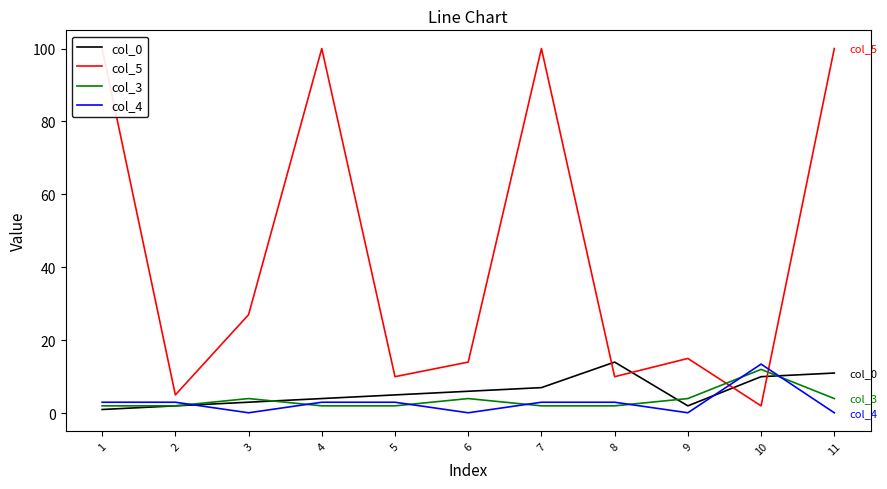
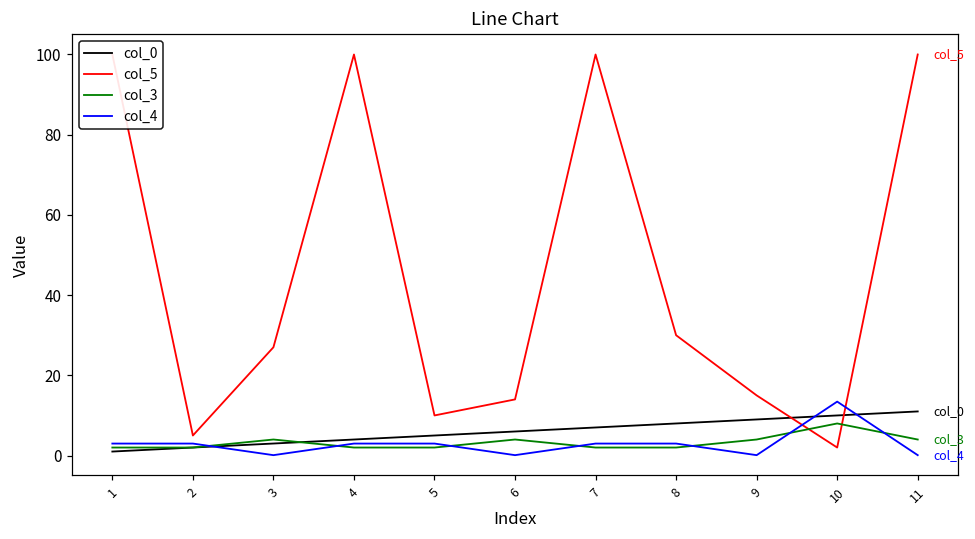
  {
    "col_0": {
      "1": 1,
      "3": 3,
      "4": 4,
      "5": 5,
      "6": 6,
      "7": 7,
-     "8": 14,
-     "9": 2,
+     "8": 8,
+     "9": 9,
      "10": 10
    },
    "col_5": {
      "2": 5,
      "3": 27,
      "4": 100,
      "5": 10,
      "6": 14,
      "7": 100,
-     "8": 10,
+     "8": 30,
      "9": 15,
      "10": 2
    },
    "col_3": {
      "1": 2,
      "3": 4,
      "4": 2,
      "5": 2,
      "6": 4,
      "7": 2,
      "8": 2,
      "9": 4,
-     "10": 12
+     "10": 8
    },
    "col_4": {
      "1": 3,
      "2": 3,
      "3": 0,
      "4": 3,
      "5": 3,
      "6": 0,
      "7": 3,
      "8": 3,
      "9": 0,
      "10": 13
    }
  }
